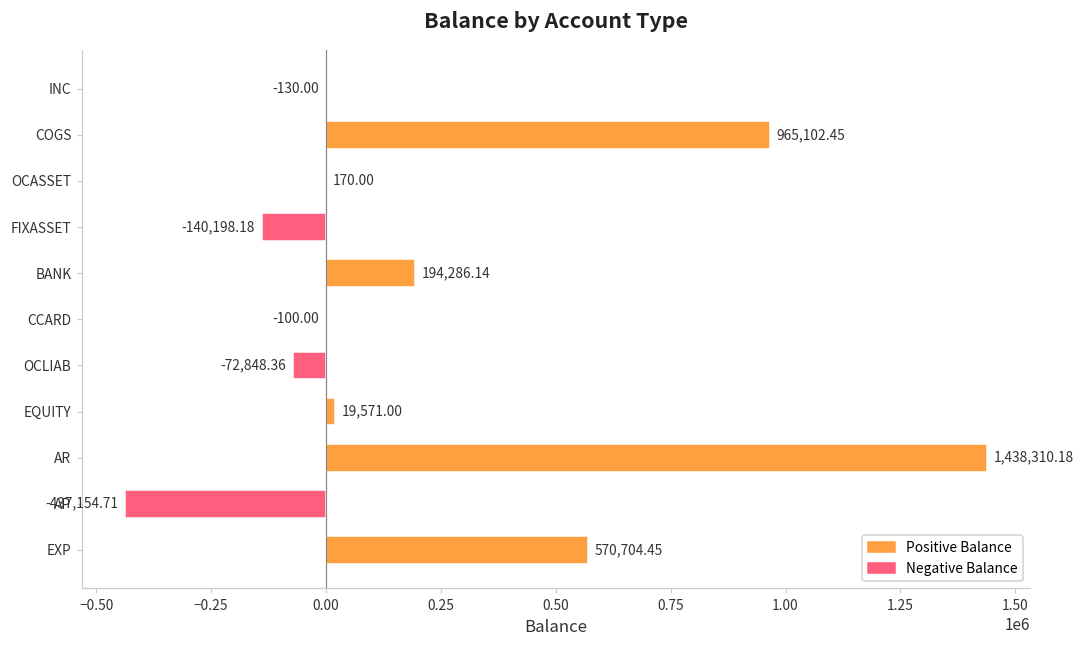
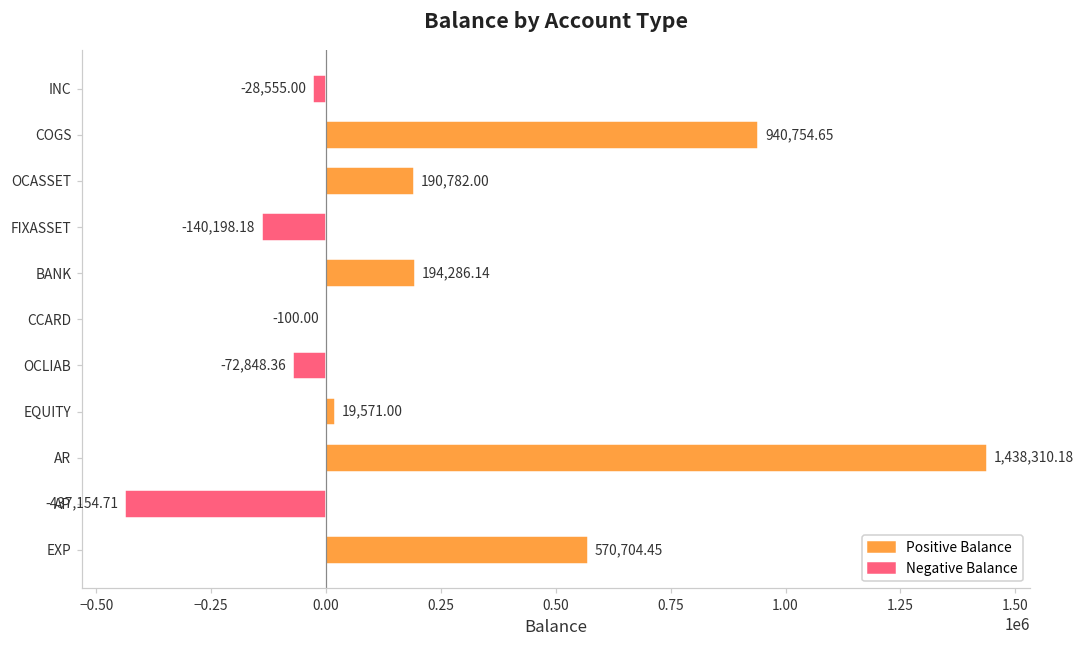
  {
-   "INC": "-130.00",
-   "COGS": "965,102.45",
-   "OCASSET": "170.00",
+   "INC": "-28,555.00",
+   "COGS": "940,754.65",
+   "OCASSET": "190,782.00",
    "FIXASSET": "-140,198.18",
    "BANK": "194,286.14",
    "CCARD": "-100.00",
    "OCLIAB": "-72,848.36",
    "EQUITY": "19,571.00",
    "AR": "1,438,310.18",
    "AP": "-437,154.71",
    "EXP": "570,704.45"
  }
